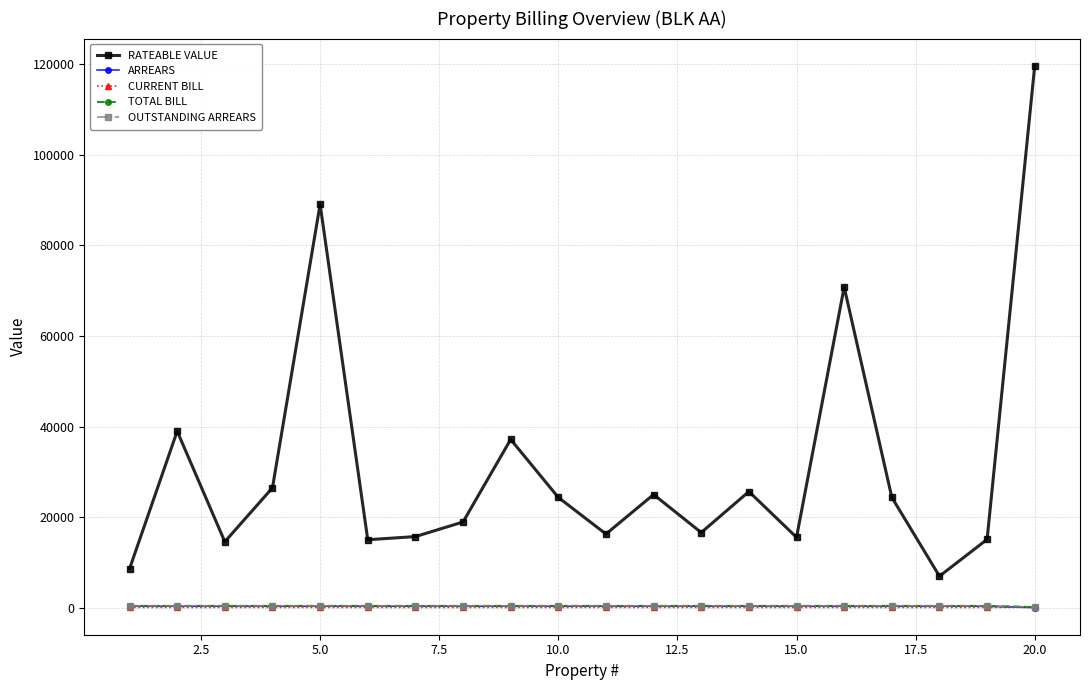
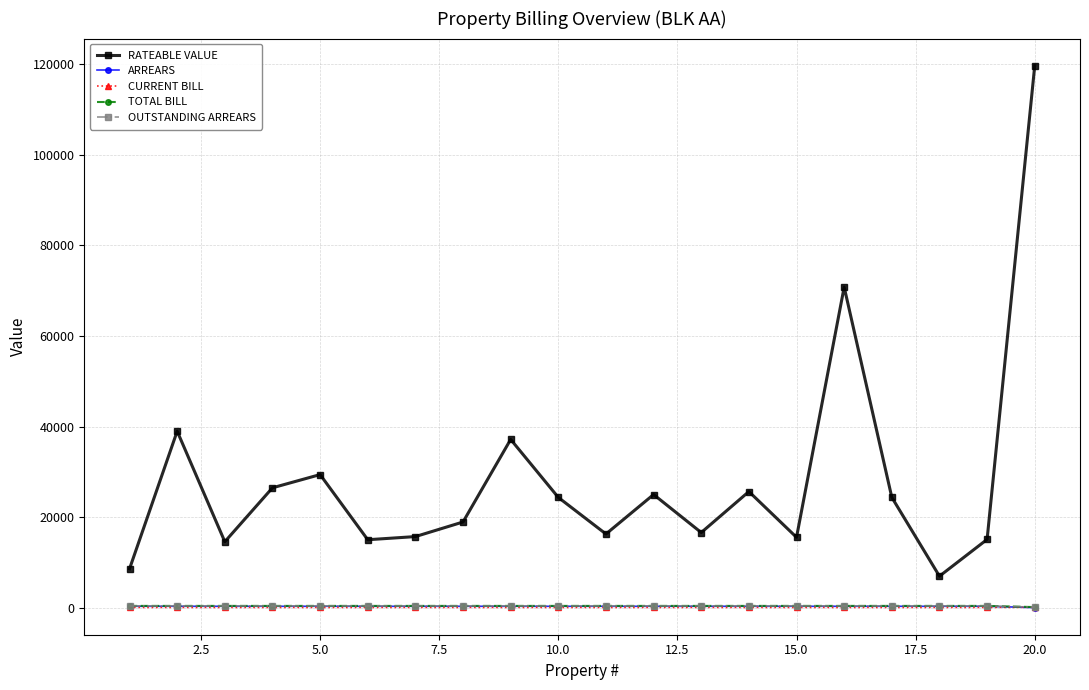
  {
    "RATEABLE VALUE": {
-     "5.0": 89000,
+     "5.0": 29000,
      "10.0": 24000,
      "15.0": 16000,
      "20.0": 120000
    }
  }
